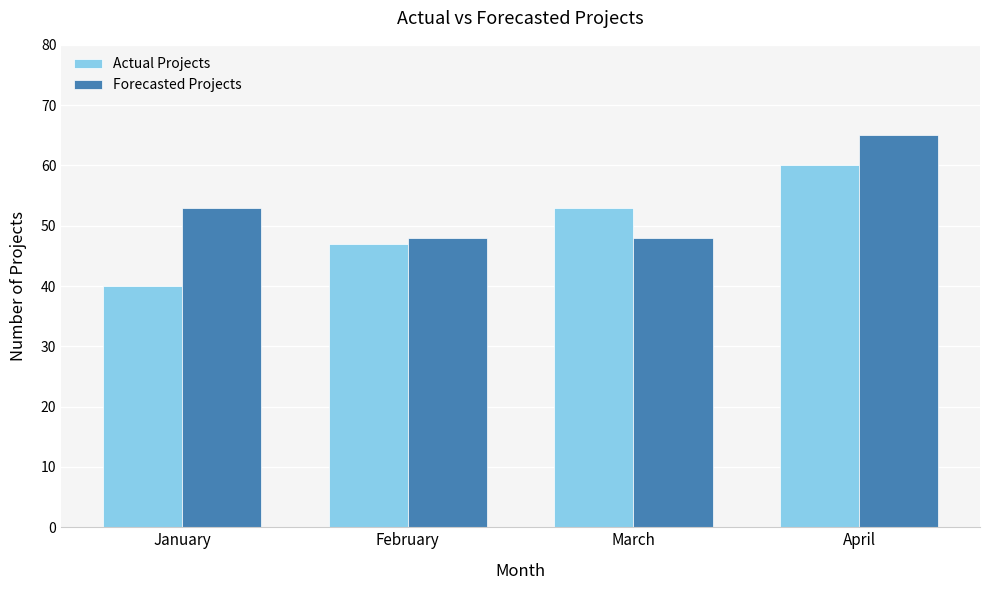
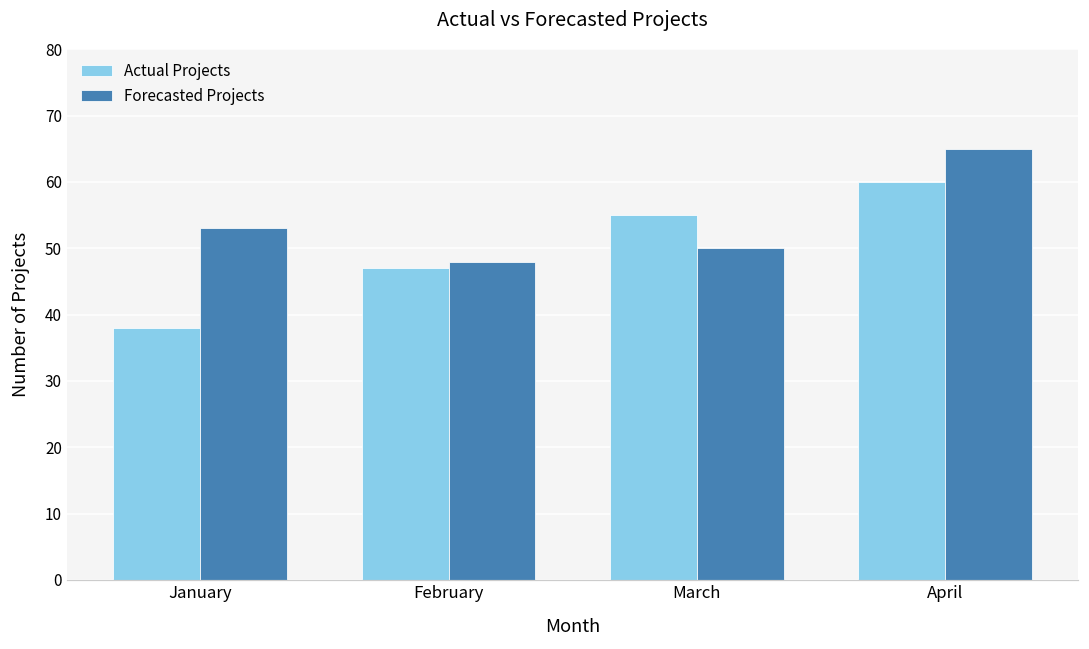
  {
    "Actual Projects": {
-     "January": 40,
+     "January": 38,
      "February": 47,
-     "March": 53,
+     "March": 55,
      "April": 60
    },
    "Forecasted Projects": {
      "January": 53,
      "February": 48,
-     "March": 48,
+     "March": 50,
      "April": 65
    }
  }
